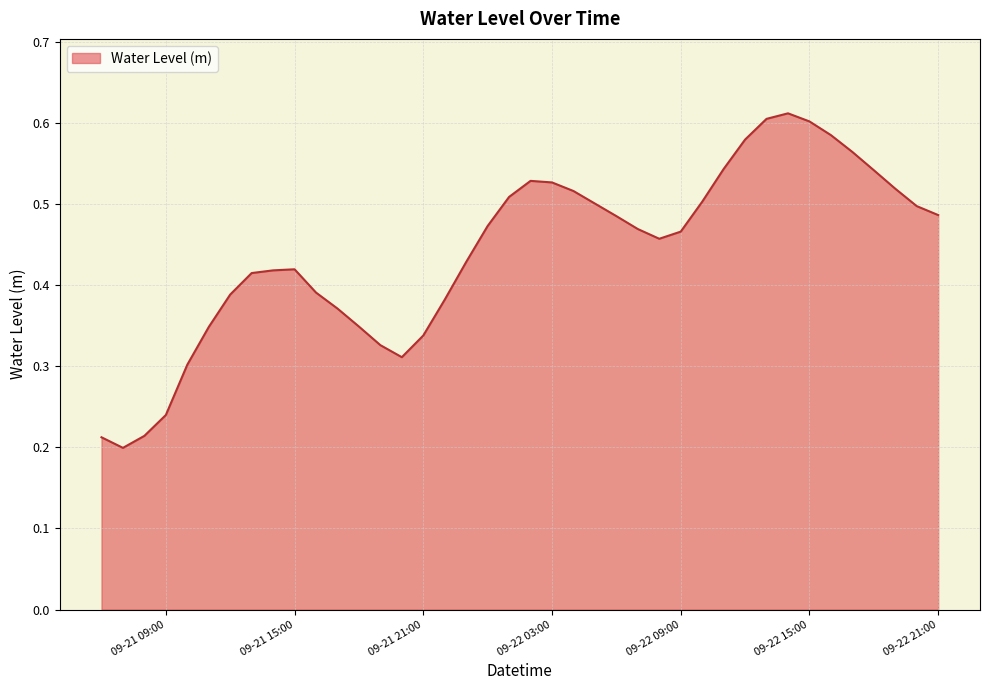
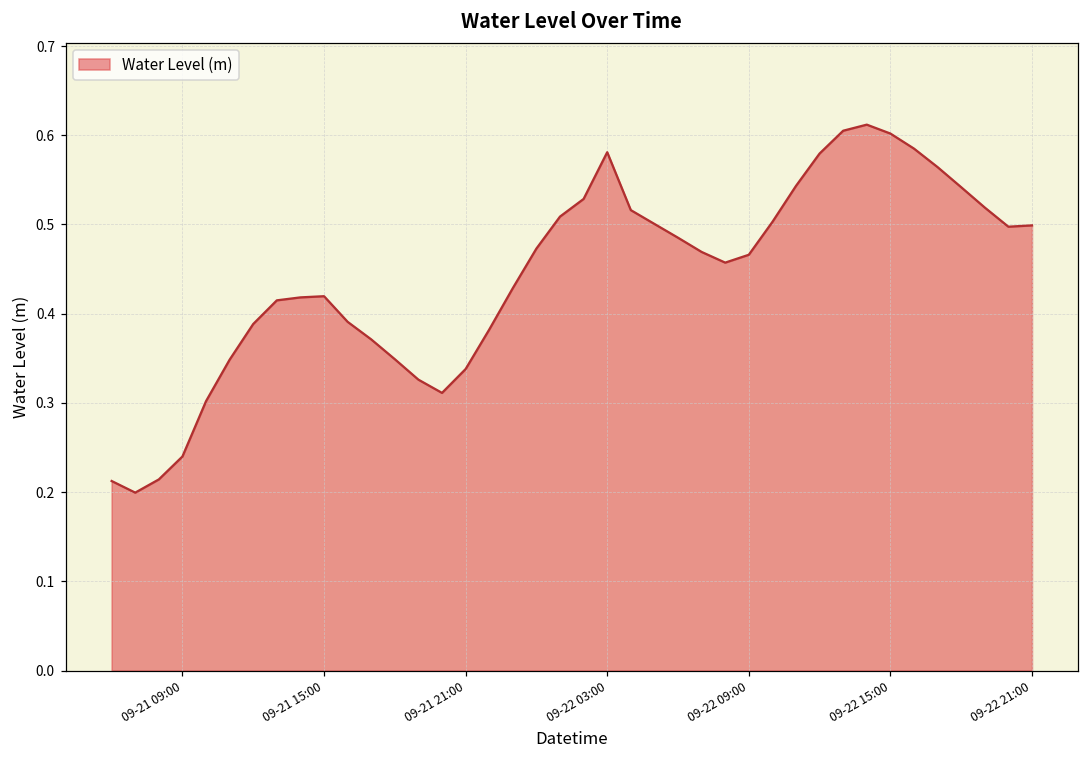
  {
    "09-21 09:00": 0.24,
    "09-21 15:00": 0.42,
    "09-21 21:00": 0.34,
-   "09-22 03:00": 0.53,
+   "09-22 03:00": 0.58,
    "09-22 09:00": 0.47,
    "09-22 15:00": 0.60,
-   "09-22 21:00": 0.49
+   "09-22 21:00": 0.50
  }
